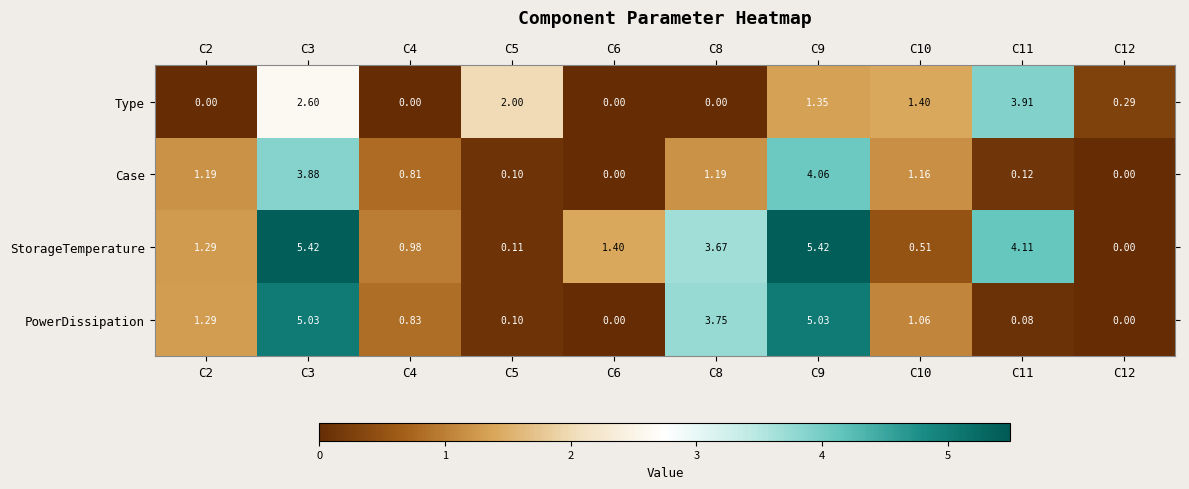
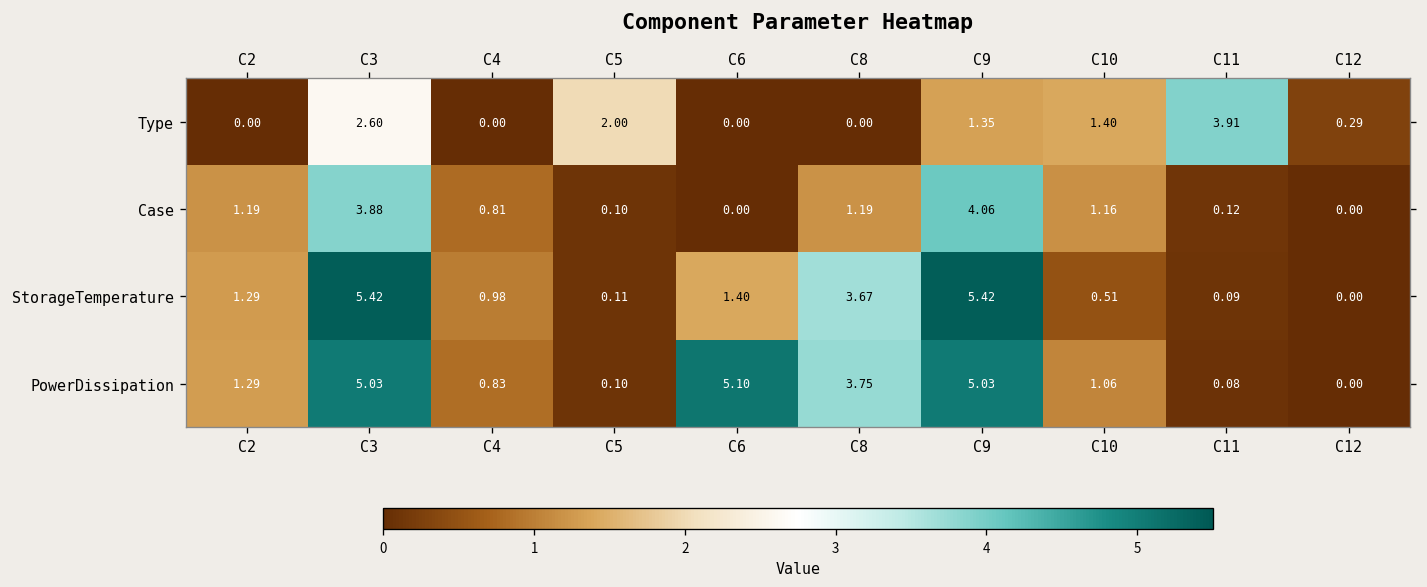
  {
    "Type": {
      "C2": 0.00,
      "C3": 2.60,
      "C4": 0.00,
      "C5": 2.00,
      "C6": 0.00,
      "C8": 0.00,
      "C9": 1.35,
      "C10": 1.40,
      "C11": 3.91,
      "C12": 0.29
    },
    "Case": {
      "C2": 1.19,
      "C3": 3.88,
      "C4": 0.81,
      "C5": 0.10,
      "C6": 0.00,
      "C8": 1.19,
      "C9": 4.06,
      "C10": 1.16,
      "C11": 0.12,
      "C12": 0.00
    },
    "StorageTemperature": {
      "C2": 1.29,
      "C3": 5.42,
      "C4": 0.98,
      "C5": 0.11,
      "C6": 1.40,
      "C8": 3.67,
      "C9": 5.42,
      "C10": 0.51,
-     "C11": 4.11,
+     "C11": 0.09,
      "C12": 0.00
    },
    "PowerDissipation": {
      "C2": 1.29,
      "C3": 5.03,
      "C4": 0.83,
      "C5": 0.10,
-     "C6": 0.00,
+     "C6": 5.10,
      "C8": 3.75,
      "C9": 5.03,
      "C10": 1.06,
      "C11": 0.08,
      "C12": 0.00
    }
  }
